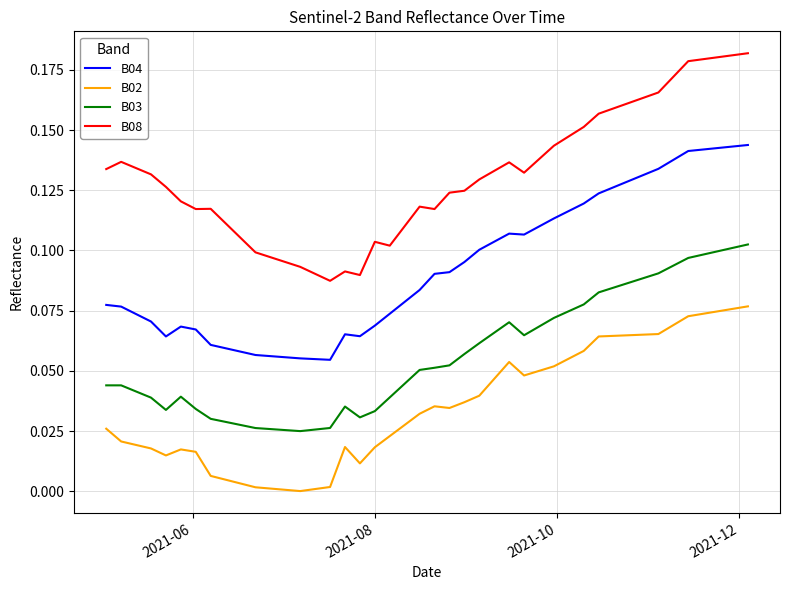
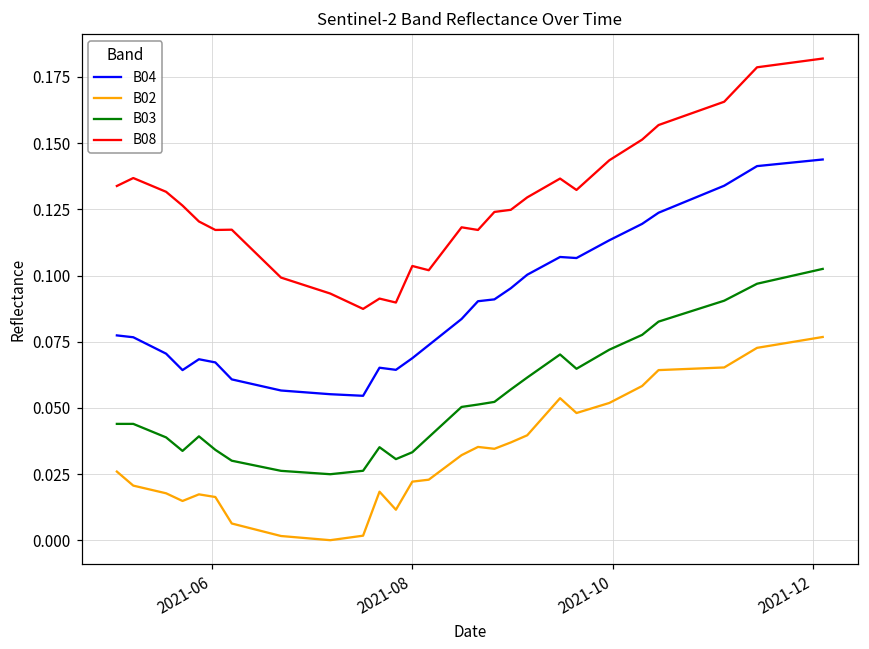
  {
    "B04": {
      "2021-08": 0.069
    },
    "B02": {
-     "2021-08": 0.018
+     "2021-08": 0.022
    },
    "B03": {
      "2021-08": 0.033
    },
    "B08": {
      "2021-08": 0.104
    }
  }
